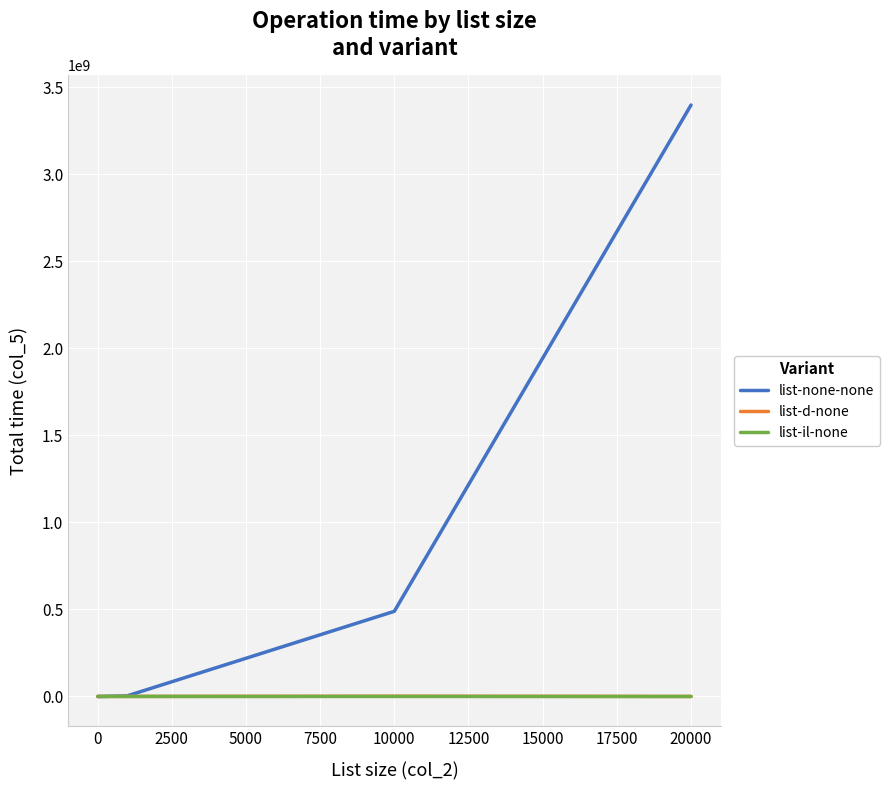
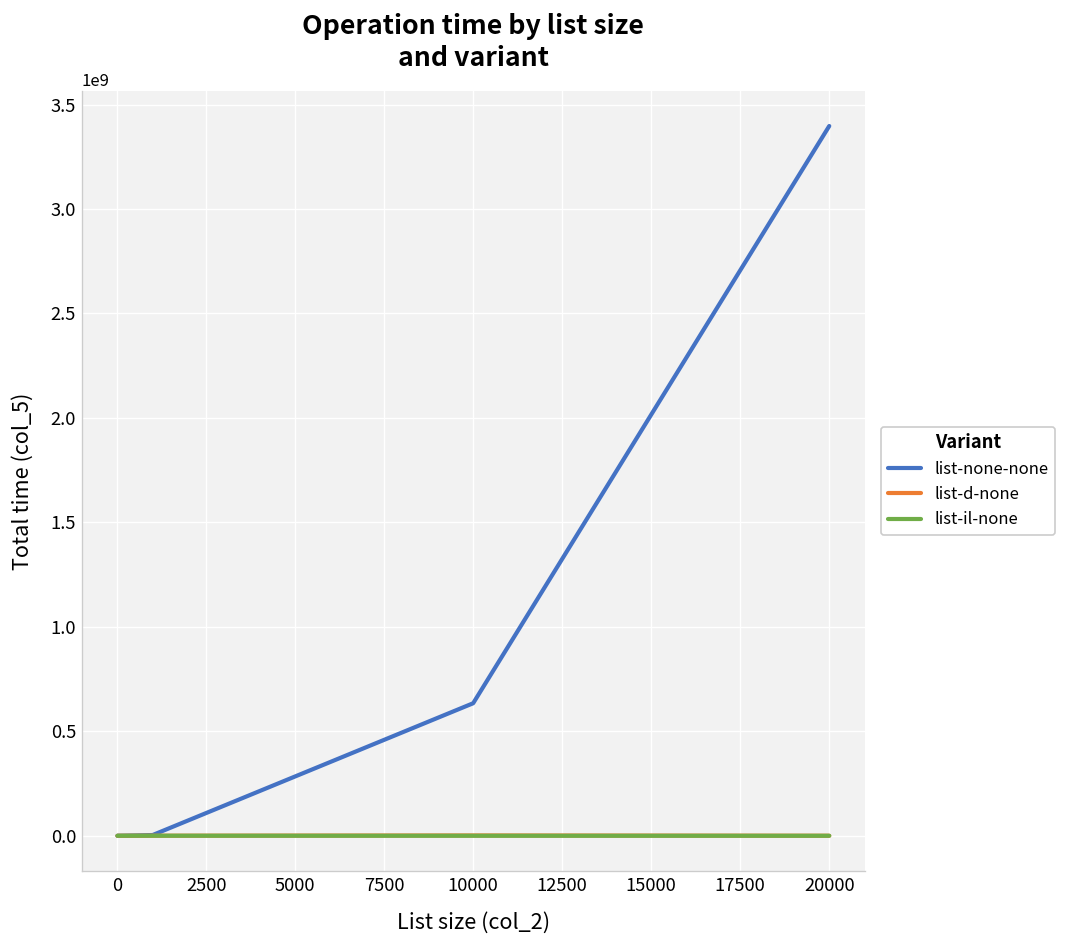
  {
    "list-none-none": {
-     "10000": 490000000,
+     "10000": 630000000,
      "20000": 3400000000
    },
    "list-il-none": {
      "10000": 0,
      "20000": 0
    }
  }
